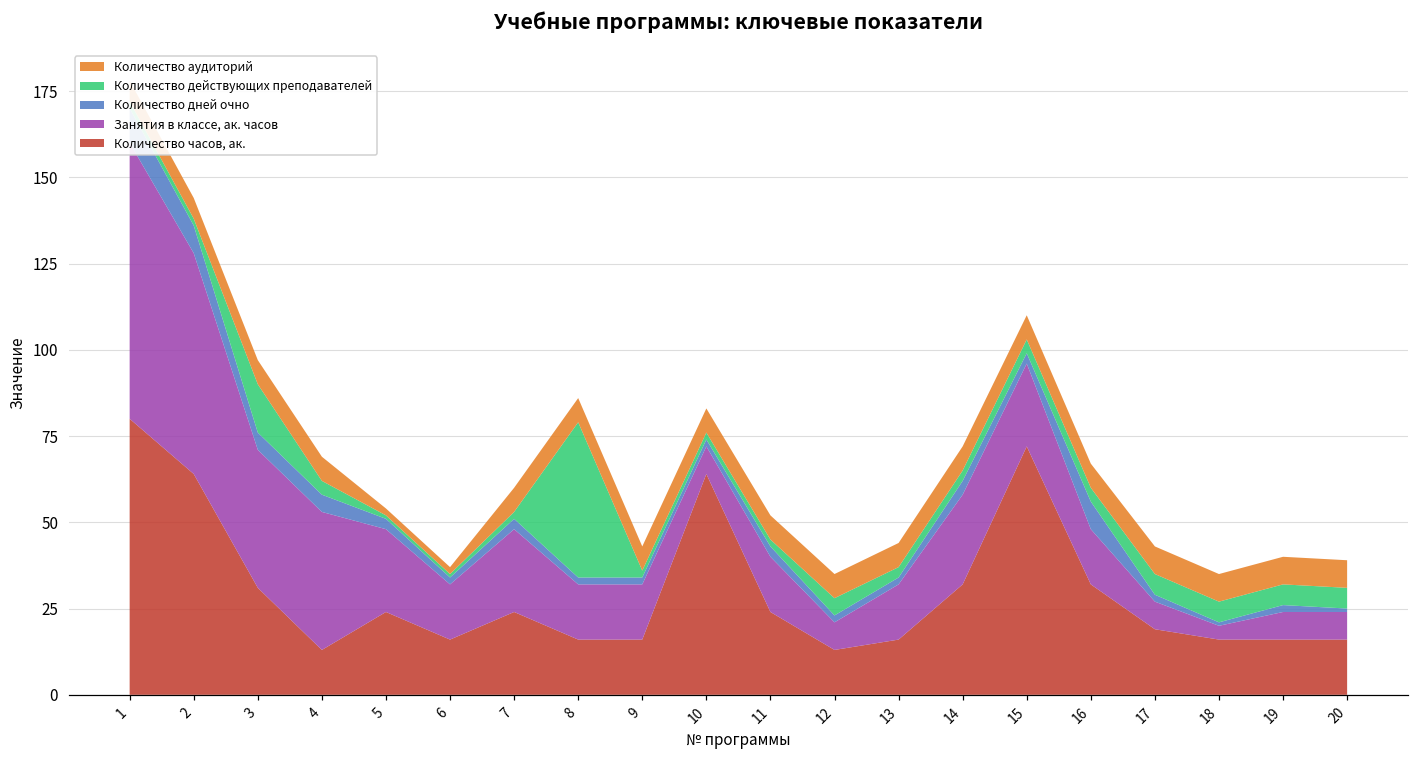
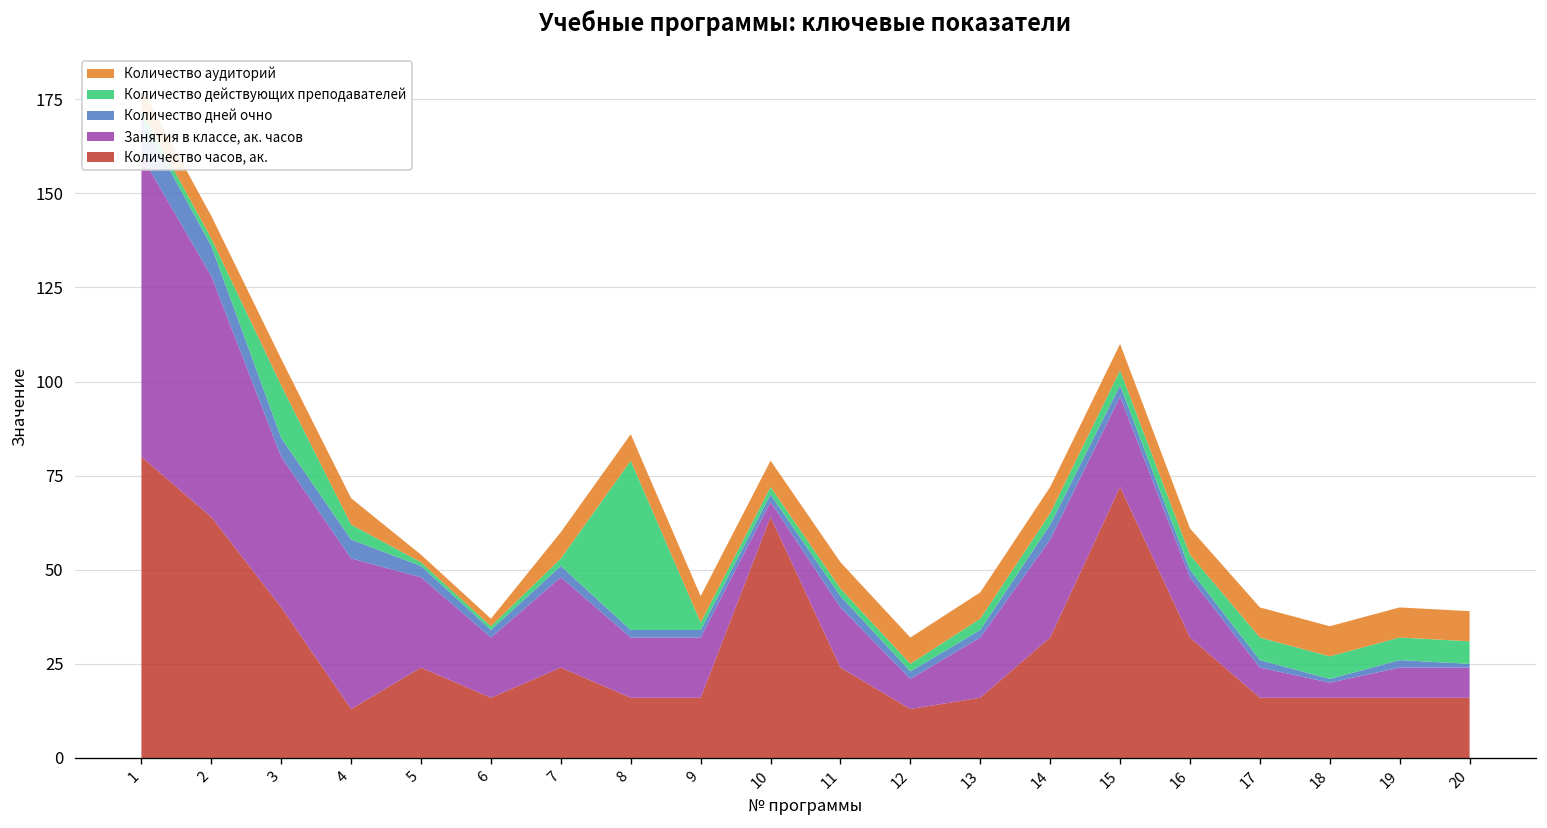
  {
    "Количество часов, ак.": {
      "1": 80,
      "2": 64,
-     "3": 31,
+     "3": 40,
      "4": 13,
      "5": 24,
      "6": 16,
      "7": 24,
      "8": 16,
      "9": 16,
      "10": 64,
      "11": 24,
      "12": 13,
      "13": 16,
      "14": 32,
      "15": 72,
      "16": 32,
-     "17": 19,
+     "17": 16,
      "18": 16,
      "19": 16,
      "20": 16
    },
    "Занятия в классе, ак. часов": {
      "2": 64,
      "3": 40,
      "4": 40,
      "5": 24,
      "6": 16,
      "7": 24,
      "8": 16,
      "9": 16,
-     "10": 8,
+     "10": 4,
      "11": 16,
      "12": 8,
      "13": 16,
      "14": 26,
      "15": 24,
      "16": 16,
      "17": 8,
      "18": 4,
      "19": 8,
      "20": 8
    },
    "Количество дней очно": {
      "2": 8,
      "3": 5,
      "4": 5,
      "5": 3,
      "6": 2,
      "7": 3,
      "8": 2,
      "9": 2,
      "10": 2,
      "11": 3,
      "12": 2,
      "13": 2,
      "14": 4,
      "15": 3,
-     "16": 8,
+     "16": 2,
      "17": 2,
      "18": 1,
      "19": 2,
      "20": 1
    },
    "Количество действующих преподавателей": {
      "2": 2,
      "3": 14,
      "4": 4,
      "5": 1,
      "6": 1,
      "7": 2,
      "8": 45,
      "9": 2,
      "10": 2,
      "11": 2,
-     "12": 5,
+     "12": 2,
      "13": 3,
      "14": 3,
      "15": 4,
      "16": 4,
      "17": 6,
      "18": 6,
      "19": 6,
      "20": 6
    },
    "Количество аудиторий": {
      "2": 6,
      "3": 7,
      "4": 7,
      "5": 2,
      "6": 2,
      "7": 7,
      "8": 7,
      "9": 7,
      "10": 7,
      "11": 7,
      "12": 7,
      "13": 7,
      "14": 7,
      "15": 7,
      "16": 7,
      "17": 8,
      "18": 8,
      "19": 8,
      "20": 8
    }
  }
